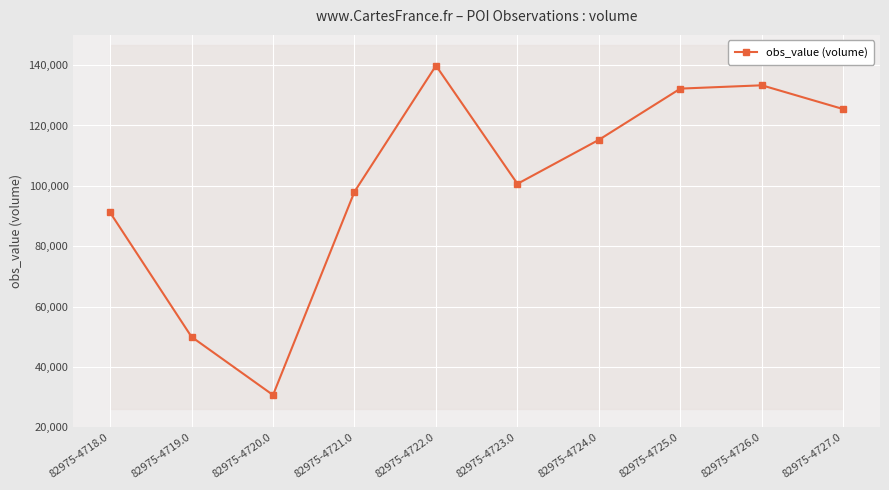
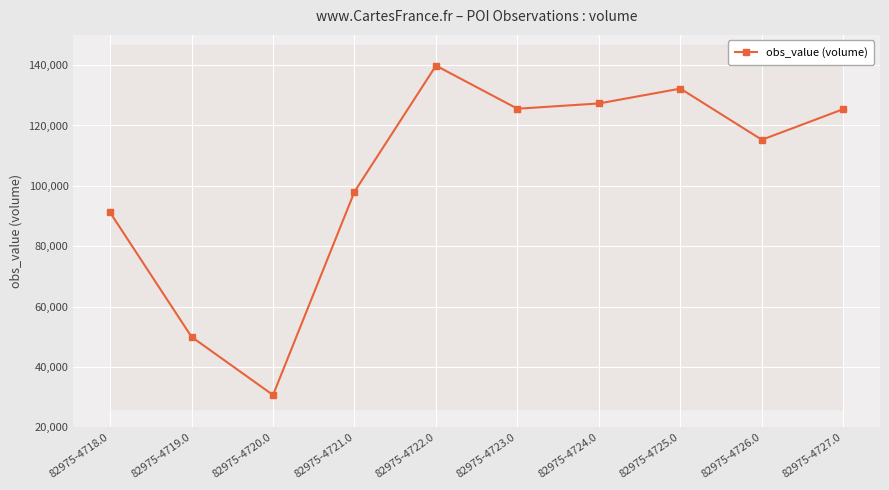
  {
    "obs_value (volume)": {
      "82975-4718.0": "91,000",
      "82975-4719.0": "50,000",
      "82975-4720.0": "31,000",
      "82975-4721.0": "98,000",
      "82975-4722.0": "140,000",
-     "82975-4723.0": "101,000",
-     "82975-4724.0": "115,000",
+     "82975-4723.0": "126,000",
+     "82975-4724.0": "127,000",
      "82975-4725.0": "132,000",
-     "82975-4726.0": "133,000",
+     "82975-4726.0": "115,000",
      "82975-4727.0": "125,000"
    }
  }
